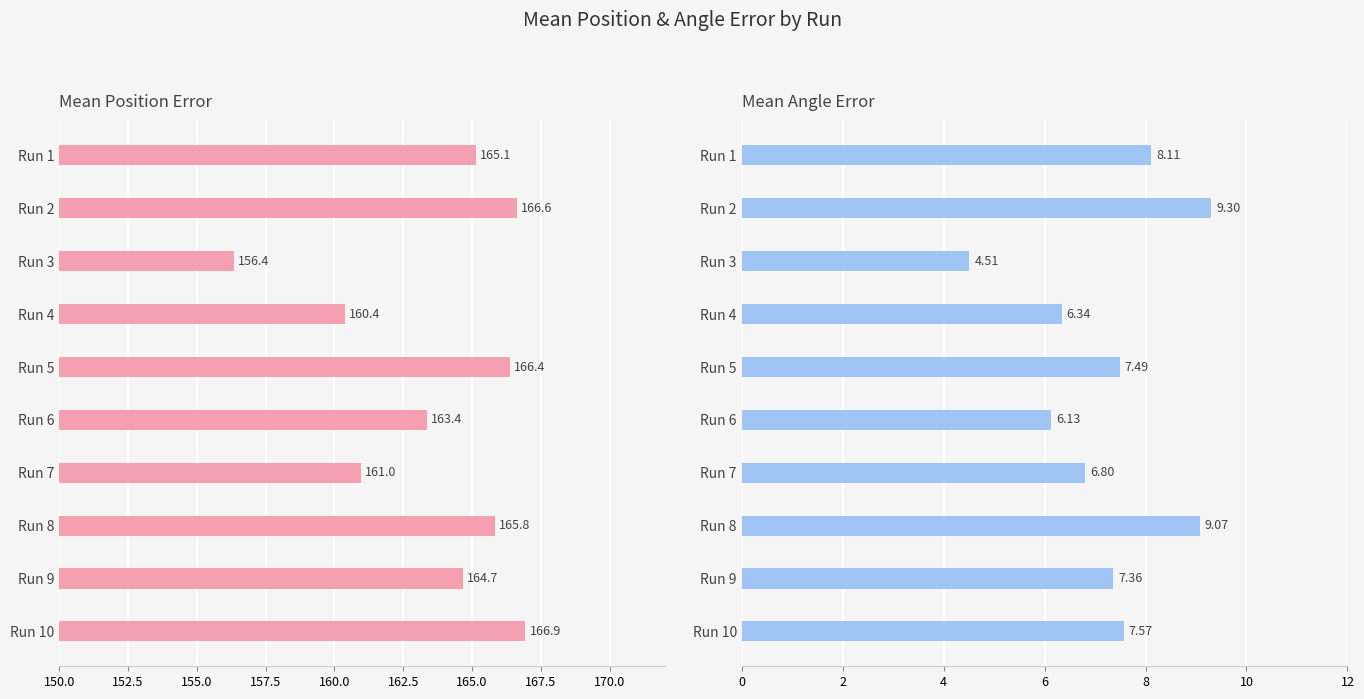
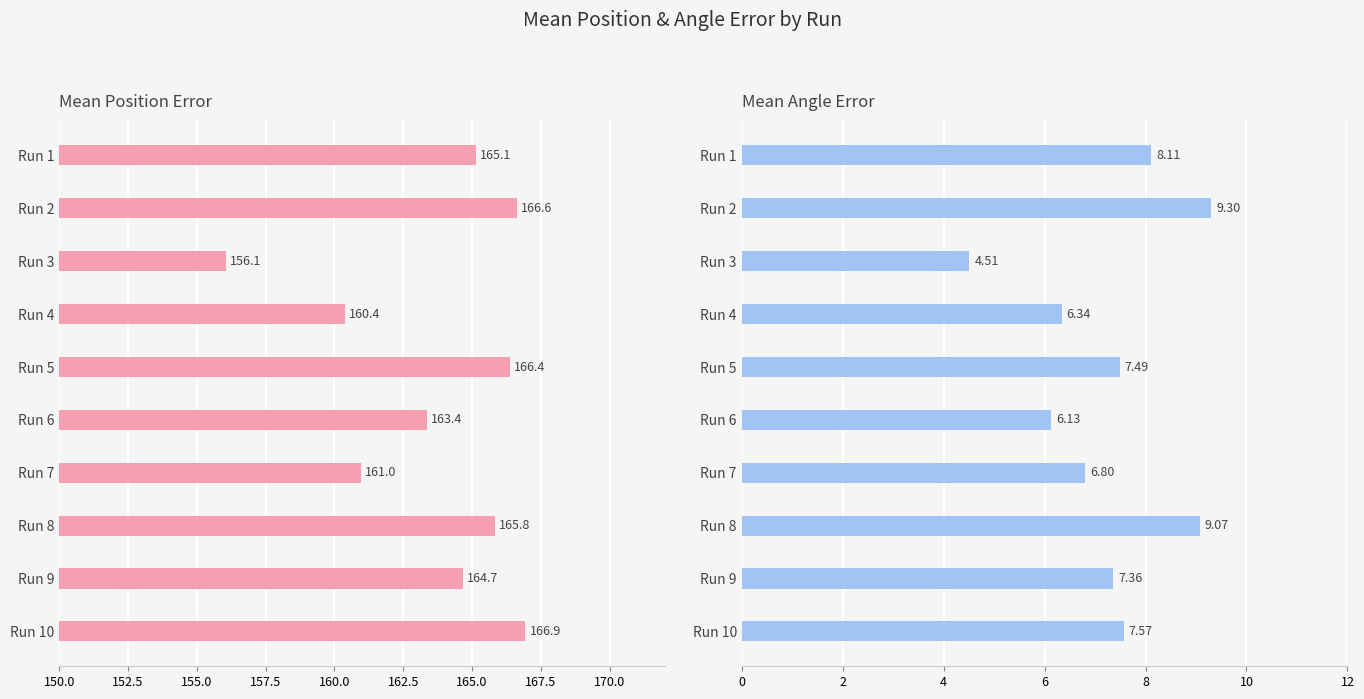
  {
    "Mean Position Error": {
      "Run 1": 165.1,
      "Run 2": 166.6,
-     "Run 3": 156.4,
+     "Run 3": 156.1,
      "Run 4": 160.4,
      "Run 5": 166.4,
      "Run 6": 163.4,
      "Run 7": 161.0,
      "Run 8": 165.8,
      "Run 9": 164.7,
      "Run 10": 166.9
    },
    "Mean Angle Error": {
      "Run 1": 8.11,
      "Run 2": 9.30,
      "Run 3": 4.51,
      "Run 4": 6.34,
      "Run 5": 7.49,
      "Run 6": 6.13,
      "Run 7": 6.80,
      "Run 8": 9.07,
      "Run 9": 7.36,
      "Run 10": 7.57
    }
  }
